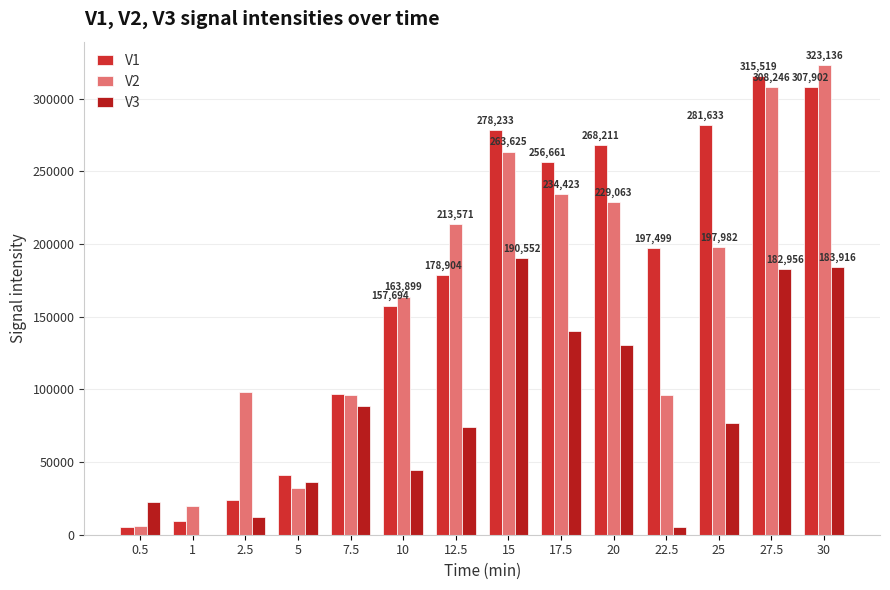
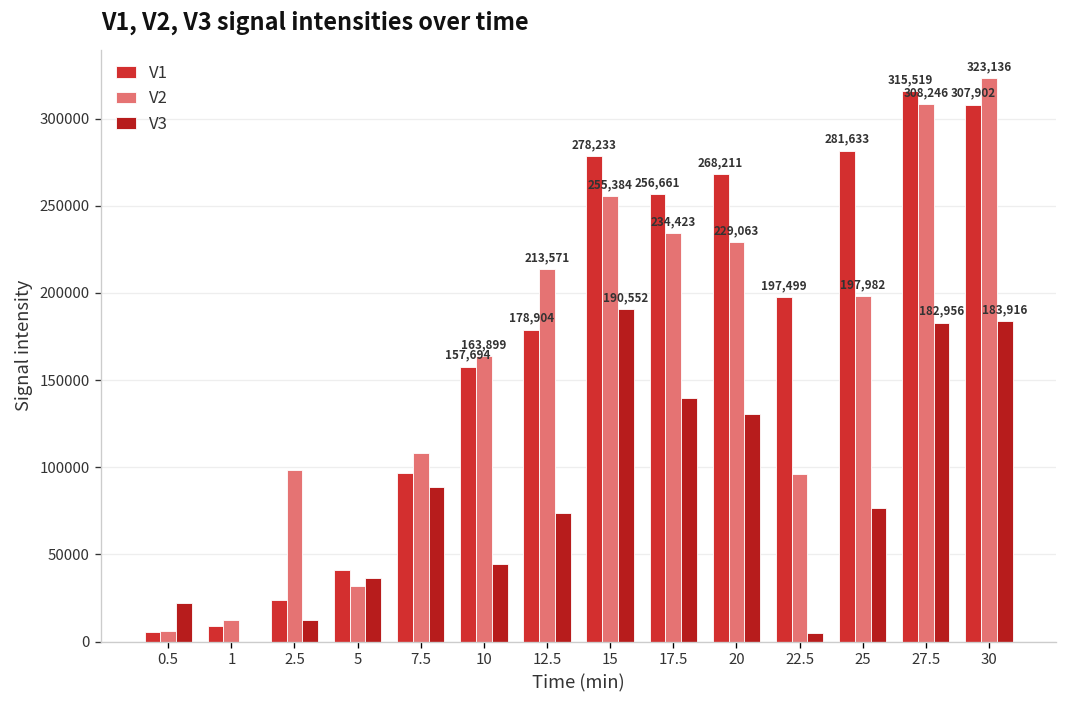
  {
    "V2": {
-     "1": "20000",
-     "7.5": "96000",
+     "1": "12000",
+     "7.5": "108000",
      "10": "163,899",
      "12.5": "213,571",
-     "15": "263,625",
+     "15": "255,384",
      "17.5": "234,423",
      "20": "229,063",
      "25": "197,982",
      "27.5": "308,246",
      "30": "323,136"
    }
  }
